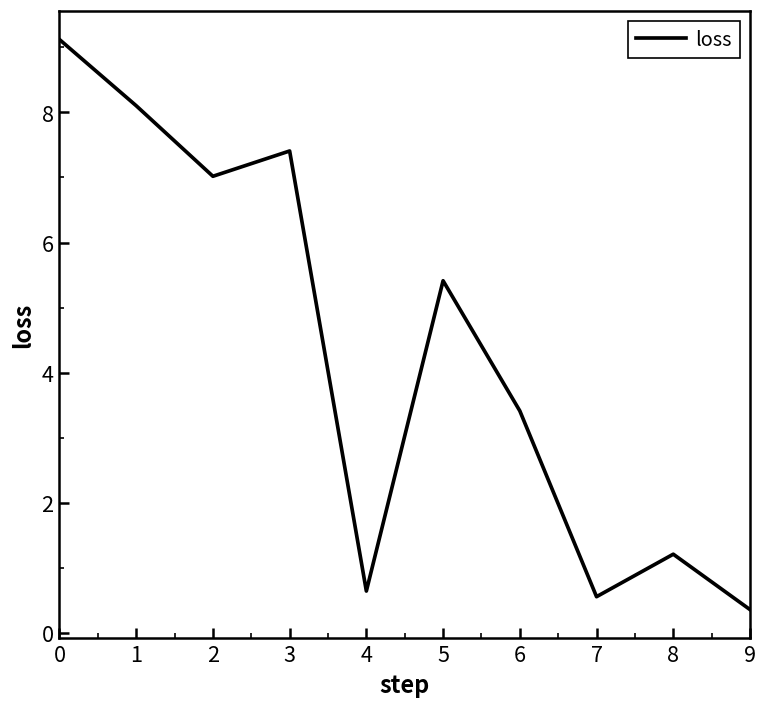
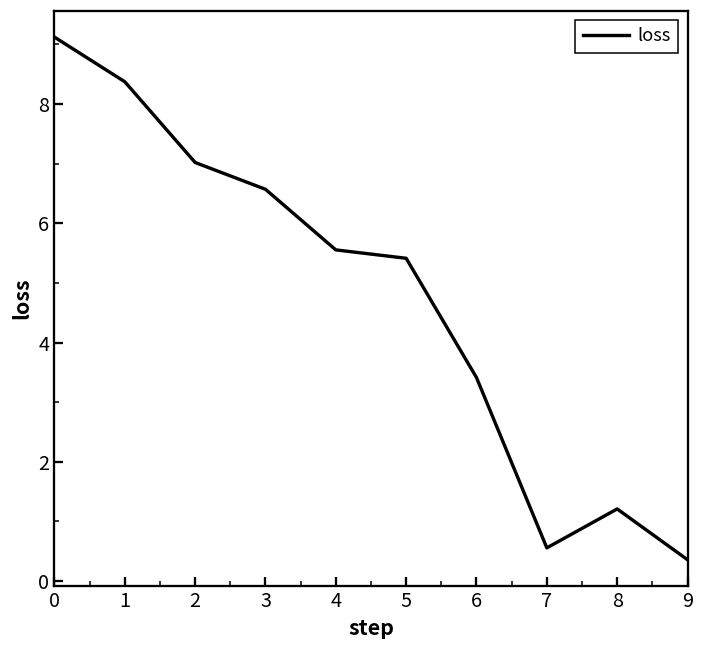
  {
    "0": 9.1,
-   "1": 8.1,
+   "1": 8.4,
    "2": 7.0,
-   "3": 7.4,
-   "4": 0.6,
+   "3": 6.6,
+   "4": 5.6,
    "5": 5.4,
    "6": 3.4,
    "7": 0.6,
    "8": 1.2,
    "9": 0.4
  }
